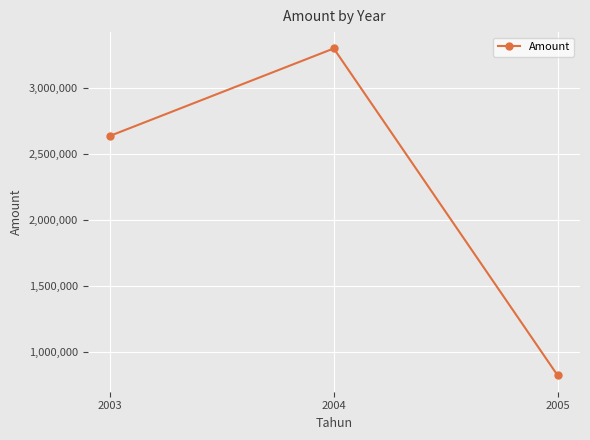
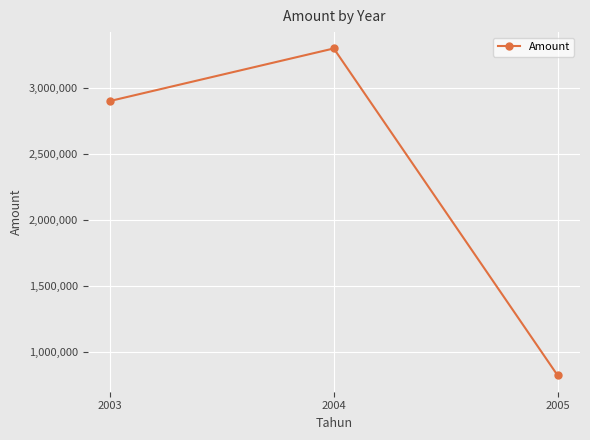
  {
-   "2003": "2,640,000",
+   "2003": "2,900,000",
    "2004": "3,300,000",
    "2005": "820,000"
  }
